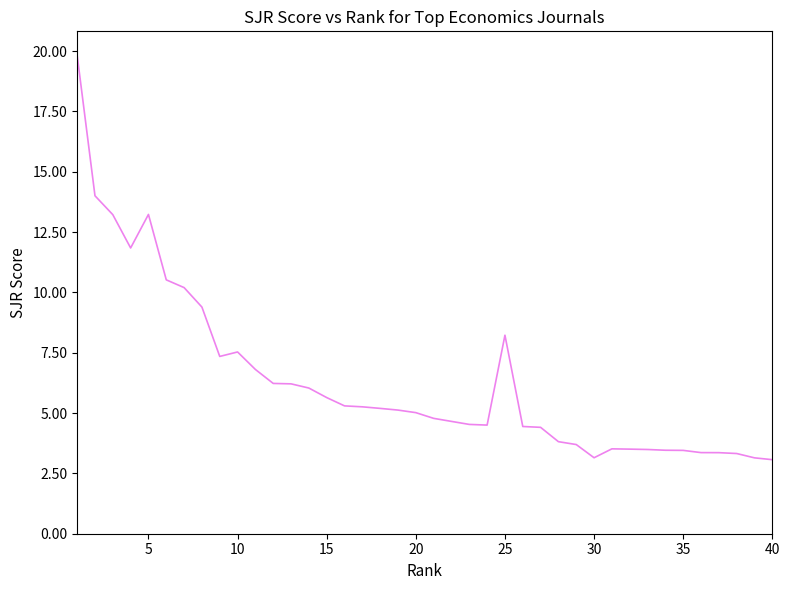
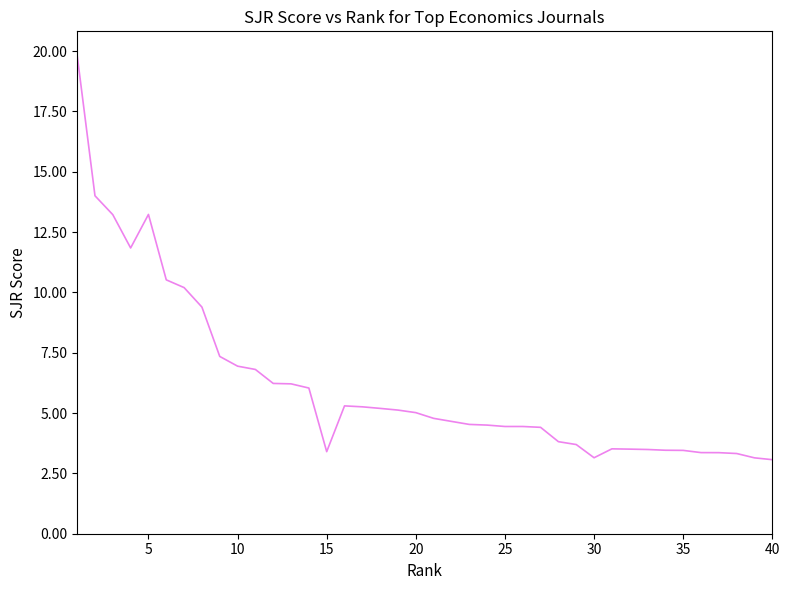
  {
    "5": 13.2,
-   "10": 7.5,
-   "15": 5.6,
+   "10": 6.9,
+   "15": 3.4,
    "20": 5.0,
-   "25": 8.2,
+   "25": 4.4,
    "30": 3.1,
    "35": 3.5,
    "40": 3.1
  }
